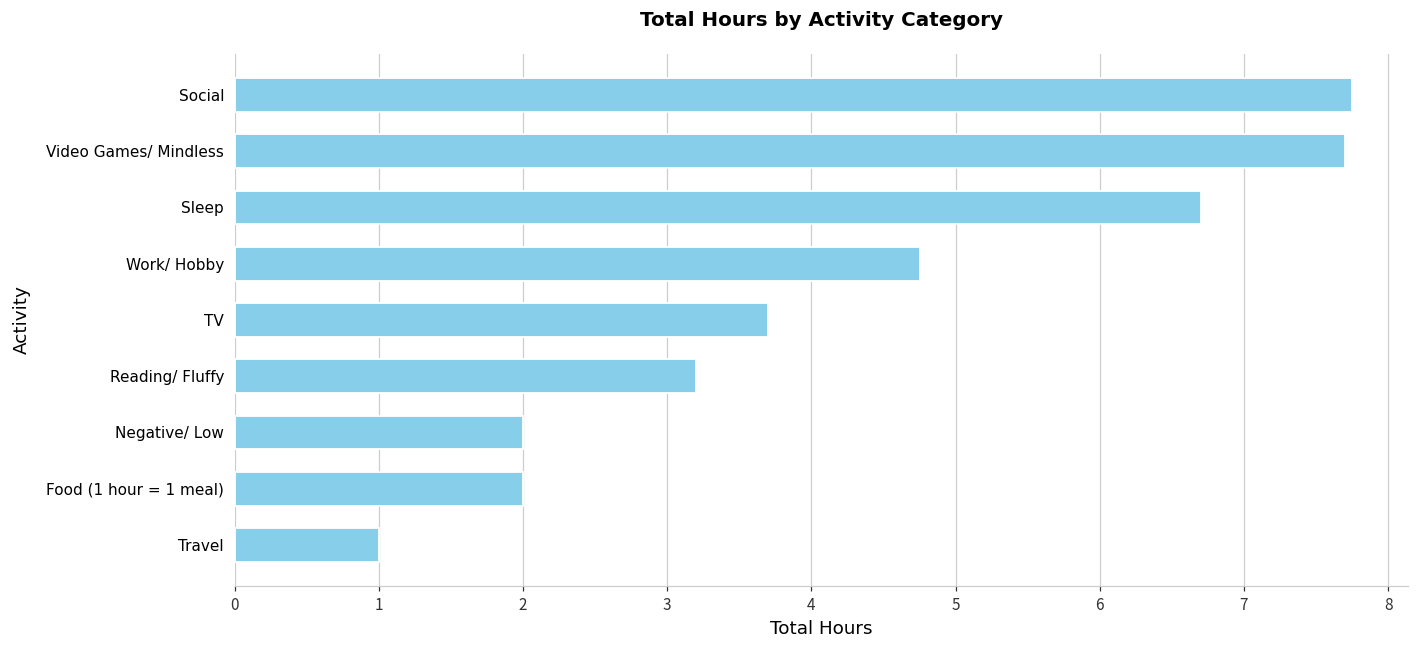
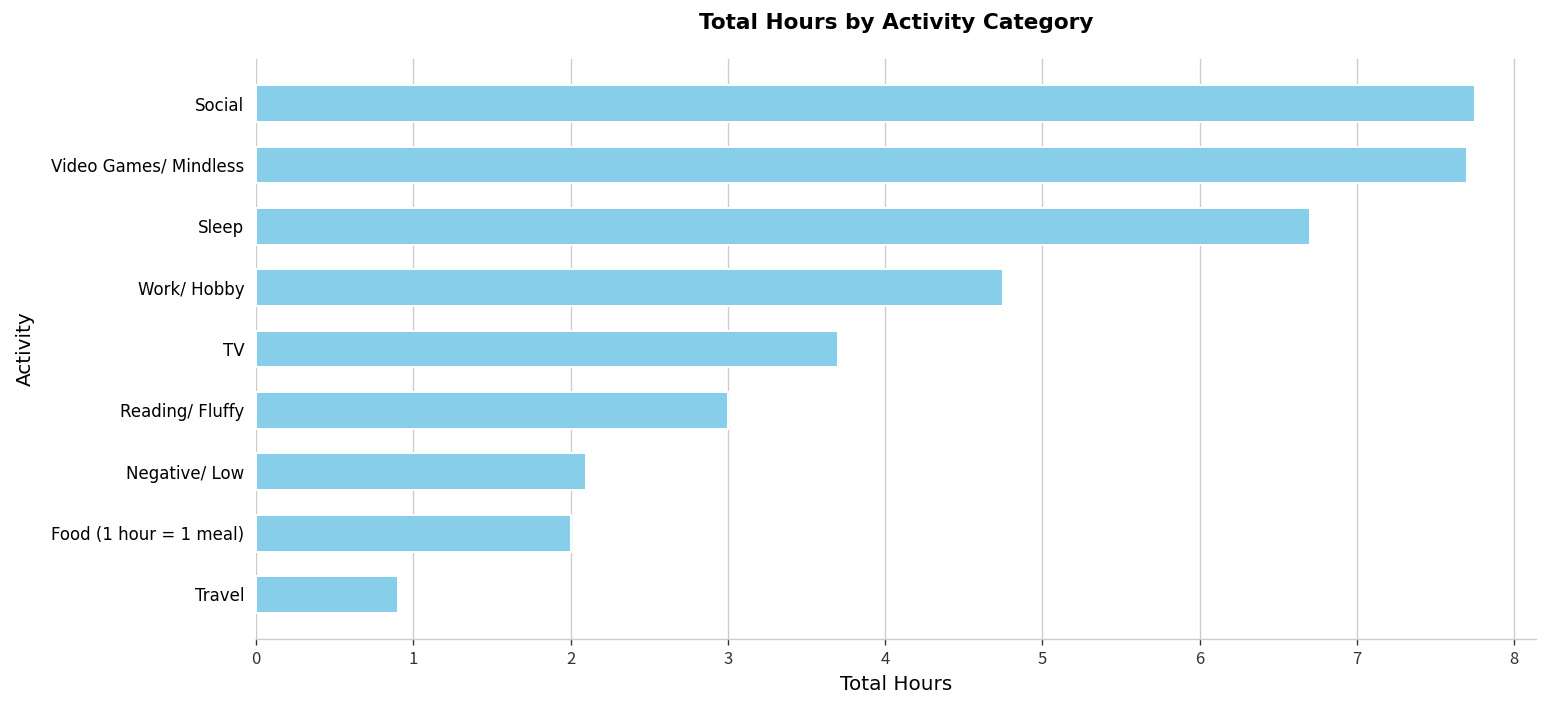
  {
    "Social": 7.75,
    "Video Games/ Mindless": 7.7,
    "Sleep": 6.7,
    "Work/ Hobby": 4.75,
    "TV": 3.7,
-   "Reading/ Fluffy": 3.2,
-   "Negative/ Low": 2.0,
+   "Reading/ Fluffy": 3.0,
+   "Negative/ Low": 2.1,
    "Food (1 hour = 1 meal)": 2.0,
-   "Travel": 1.0
+   "Travel": 0.9
  }
